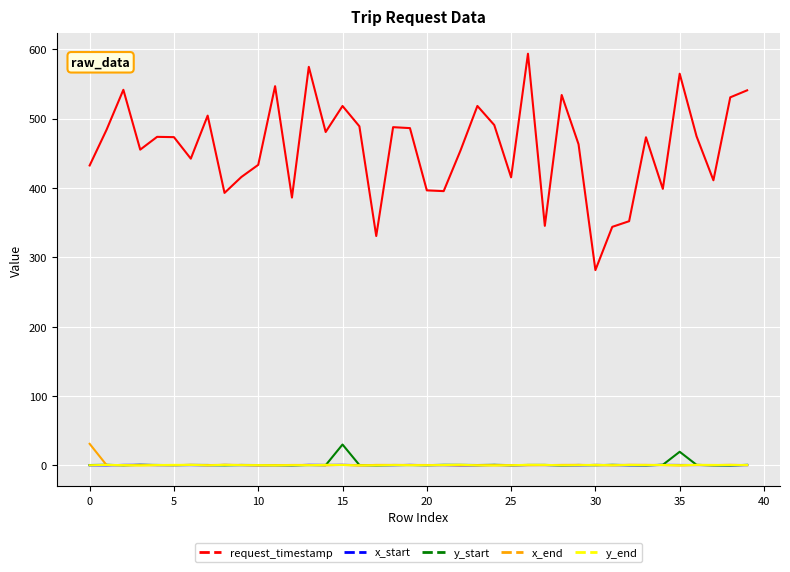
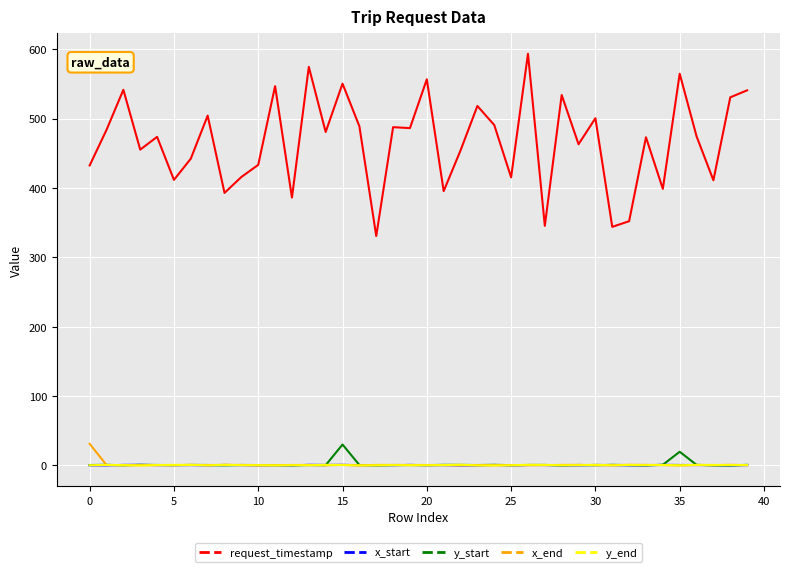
  {
    "request_timestamp": {
      "0": 430,
-     "5": 470,
+     "5": 410,
      "10": 430,
-     "15": 520,
-     "20": 400,
+     "15": 550,
+     "20": 560,
      "25": 420,
-     "30": 280,
+     "30": 500,
      "35": 560
    },
    "y_start": {
      "15": 30,
      "35": 20
    },
    "x_end": {
      "0": 30
    }
  }
